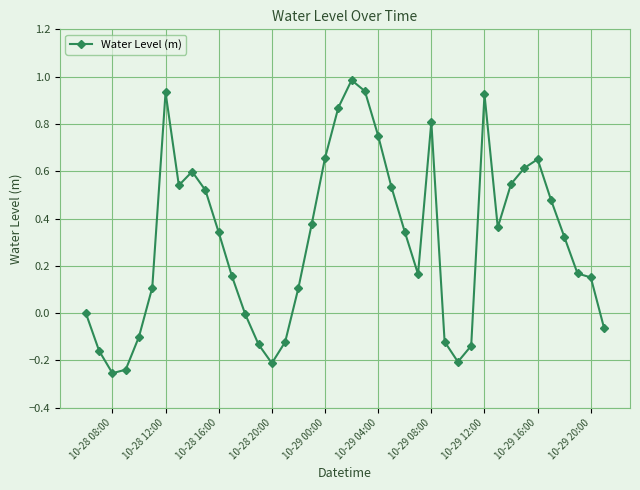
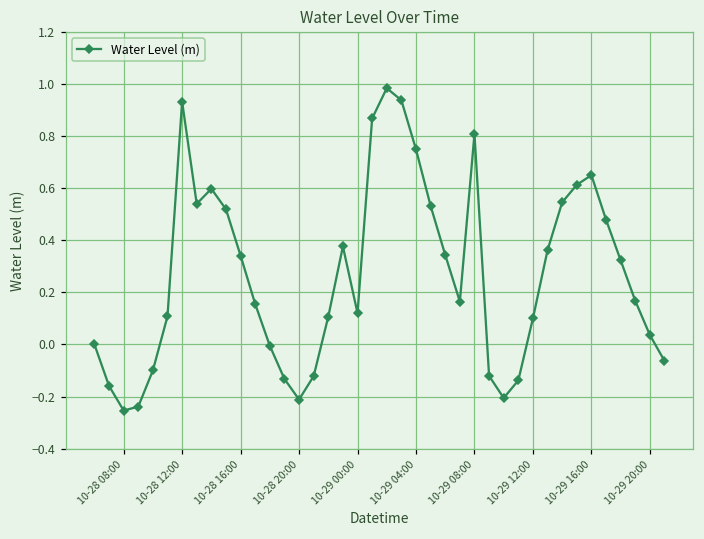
  {
    "10-28 08:00": -0.25,
    "10-28 12:00": 0.93,
    "10-28 16:00": 0.34,
    "10-28 20:00": -0.21,
-   "10-29 00:00": 0.66,
+   "10-29 00:00": 0.12,
    "10-29 04:00": 0.75,
    "10-29 08:00": 0.81,
-   "10-29 12:00": 0.93,
+   "10-29 12:00": 0.10,
    "10-29 16:00": 0.65,
-   "10-29 20:00": 0.15
+   "10-29 20:00": 0.04
  }
